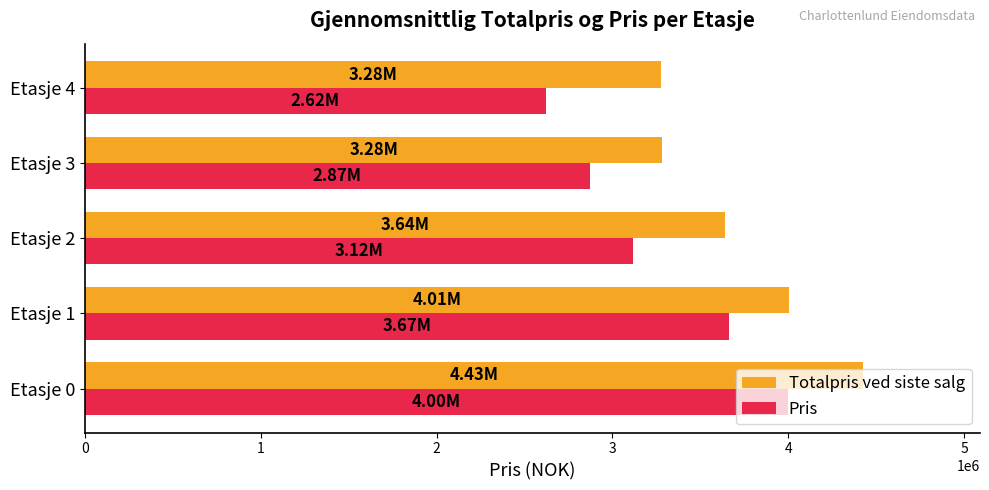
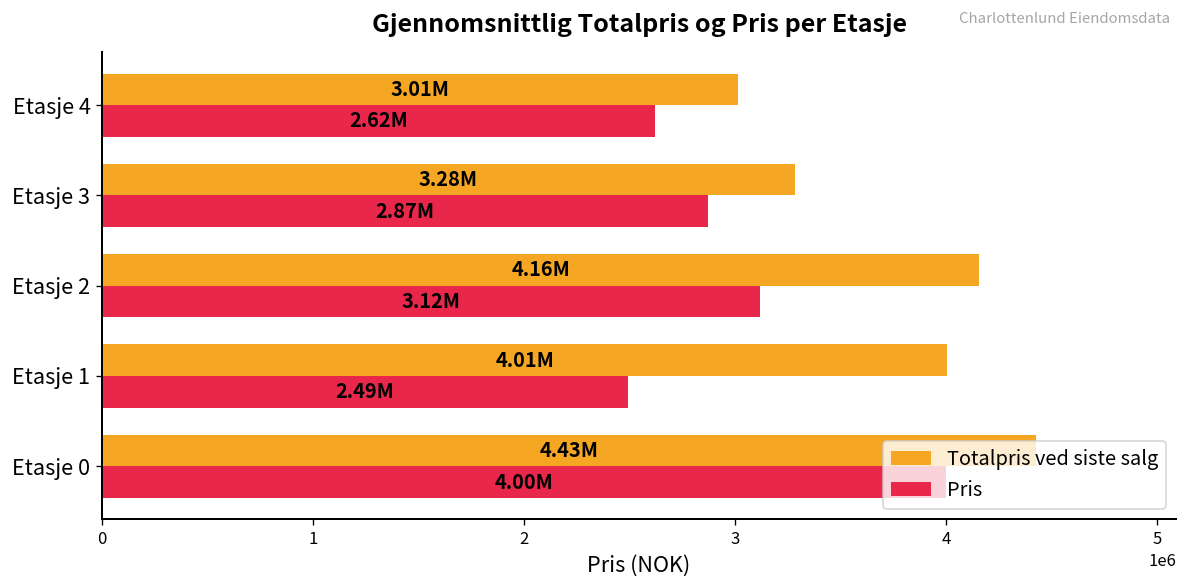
  {
    "Totalpris ved siste salg": {
-     "Etasje 4": "3.28M",
+     "Etasje 4": "3.01M",
      "Etasje 3": "3.28M",
-     "Etasje 2": "3.64M",
+     "Etasje 2": "4.16M",
      "Etasje 1": "4.01M"
    },
    "Pris": {
      "Etasje 4": "2.62M",
      "Etasje 3": "2.87M",
      "Etasje 2": "3.12M",
-     "Etasje 1": "3.67M"
+     "Etasje 1": "2.49M"
    }
  }
